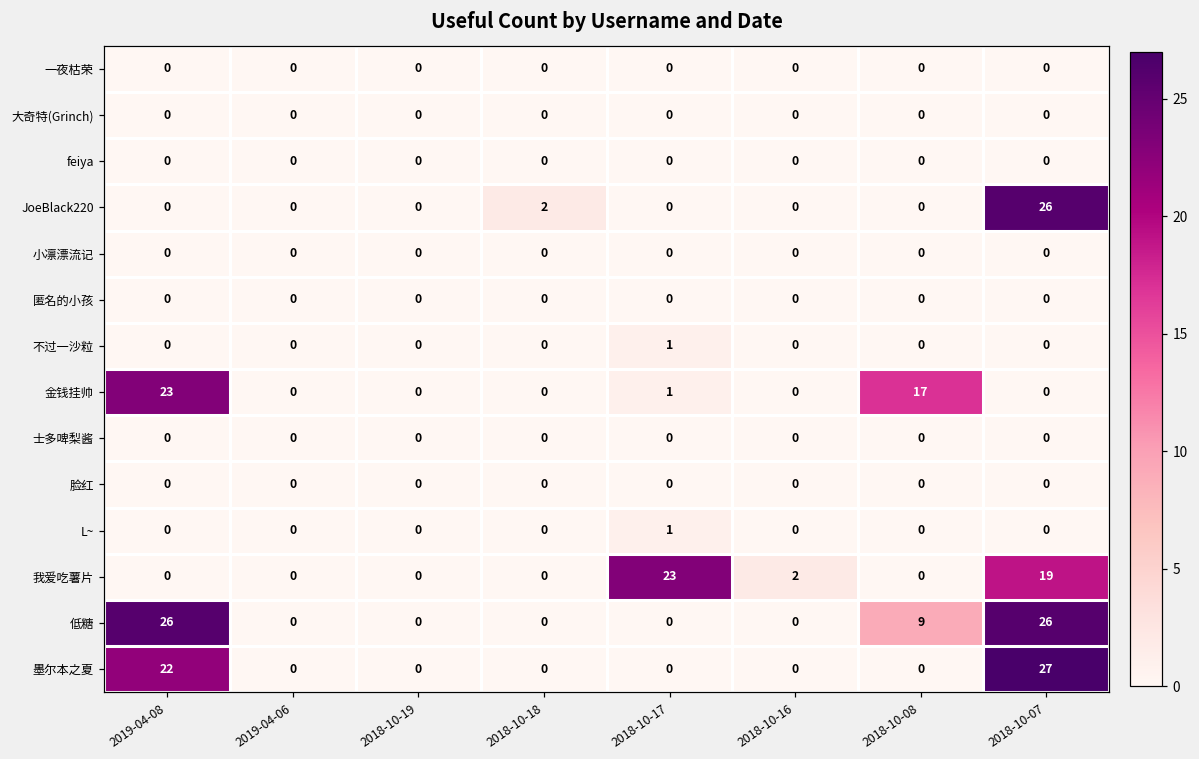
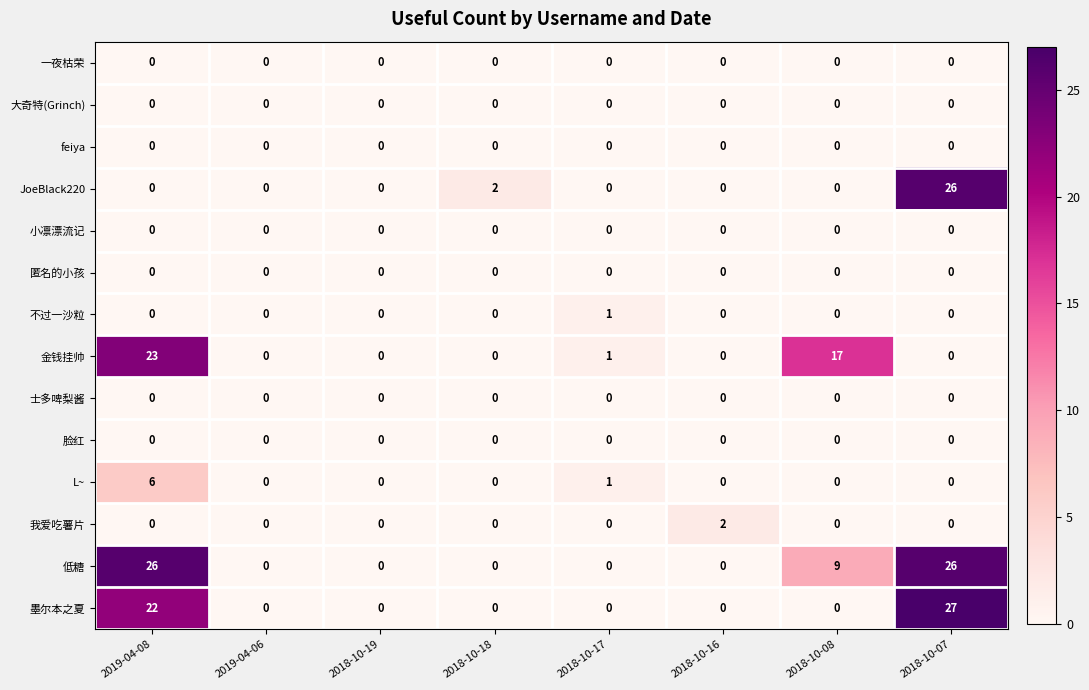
  {
    "一夜枯荣": {
      "2019-04-08": 0,
      "2019-04-06": 0,
      "2018-10-19": 0,
      "2018-10-18": 0,
      "2018-10-17": 0,
      "2018-10-16": 0,
      "2018-10-08": 0,
      "2018-10-07": 0
    },
    "大奇特(Grinch)": {
      "2019-04-08": 0,
      "2019-04-06": 0,
      "2018-10-19": 0,
      "2018-10-18": 0,
      "2018-10-17": 0,
      "2018-10-16": 0,
      "2018-10-08": 0,
      "2018-10-07": 0
    },
    "feiya": {
      "2019-04-08": 0,
      "2019-04-06": 0,
      "2018-10-19": 0,
      "2018-10-18": 0,
      "2018-10-17": 0,
      "2018-10-16": 0,
      "2018-10-08": 0,
      "2018-10-07": 0
    },
    "JoeBlack220": {
      "2019-04-08": 0,
      "2019-04-06": 0,
      "2018-10-19": 0,
      "2018-10-18": 2,
      "2018-10-17": 0,
      "2018-10-16": 0,
      "2018-10-08": 0,
      "2018-10-07": 26
    },
    "小凛漂流记": {
      "2019-04-08": 0,
      "2019-04-06": 0,
      "2018-10-19": 0,
      "2018-10-18": 0,
      "2018-10-17": 0,
      "2018-10-16": 0,
      "2018-10-08": 0,
      "2018-10-07": 0
    },
    "匿名的小孩": {
      "2019-04-08": 0,
      "2019-04-06": 0,
      "2018-10-19": 0,
      "2018-10-18": 0,
      "2018-10-17": 0,
      "2018-10-16": 0,
      "2018-10-08": 0,
      "2018-10-07": 0
    },
    "不过一沙粒": {
      "2019-04-08": 0,
      "2019-04-06": 0,
      "2018-10-19": 0,
      "2018-10-18": 0,
      "2018-10-17": 1,
      "2018-10-16": 0,
      "2018-10-08": 0,
      "2018-10-07": 0
    },
    "金钱挂帅": {
      "2019-04-08": 23,
      "2019-04-06": 0,
      "2018-10-19": 0,
      "2018-10-18": 0,
      "2018-10-17": 1,
      "2018-10-16": 0,
      "2018-10-08": 17,
      "2018-10-07": 0
    },
    "士多啤梨酱": {
      "2019-04-08": 0,
      "2019-04-06": 0,
      "2018-10-19": 0,
      "2018-10-18": 0,
      "2018-10-17": 0,
      "2018-10-16": 0,
      "2018-10-08": 0,
      "2018-10-07": 0
    },
    "脸红": {
      "2019-04-08": 0,
      "2019-04-06": 0,
      "2018-10-19": 0,
      "2018-10-18": 0,
      "2018-10-17": 0,
      "2018-10-16": 0,
      "2018-10-08": 0,
      "2018-10-07": 0
    },
    "L~": {
-     "2019-04-08": 0,
+     "2019-04-08": 6,
      "2019-04-06": 0,
      "2018-10-19": 0,
      "2018-10-18": 0,
      "2018-10-17": 1,
      "2018-10-16": 0,
      "2018-10-08": 0,
      "2018-10-07": 0
    },
    "我爱吃薯片": {
      "2019-04-08": 0,
      "2019-04-06": 0,
      "2018-10-19": 0,
      "2018-10-18": 0,
-     "2018-10-17": 23,
+     "2018-10-17": 0,
      "2018-10-16": 2,
      "2018-10-08": 0,
-     "2018-10-07": 19
+     "2018-10-07": 0
    },
    "低糖": {
      "2019-04-08": 26,
      "2019-04-06": 0,
      "2018-10-19": 0,
      "2018-10-18": 0,
      "2018-10-17": 0,
      "2018-10-16": 0,
      "2018-10-08": 9,
      "2018-10-07": 26
    },
    "墨尔本之夏": {
      "2019-04-08": 22,
      "2019-04-06": 0,
      "2018-10-19": 0,
      "2018-10-18": 0,
      "2018-10-17": 0,
      "2018-10-16": 0,
      "2018-10-08": 0,
      "2018-10-07": 27
    }
  }
